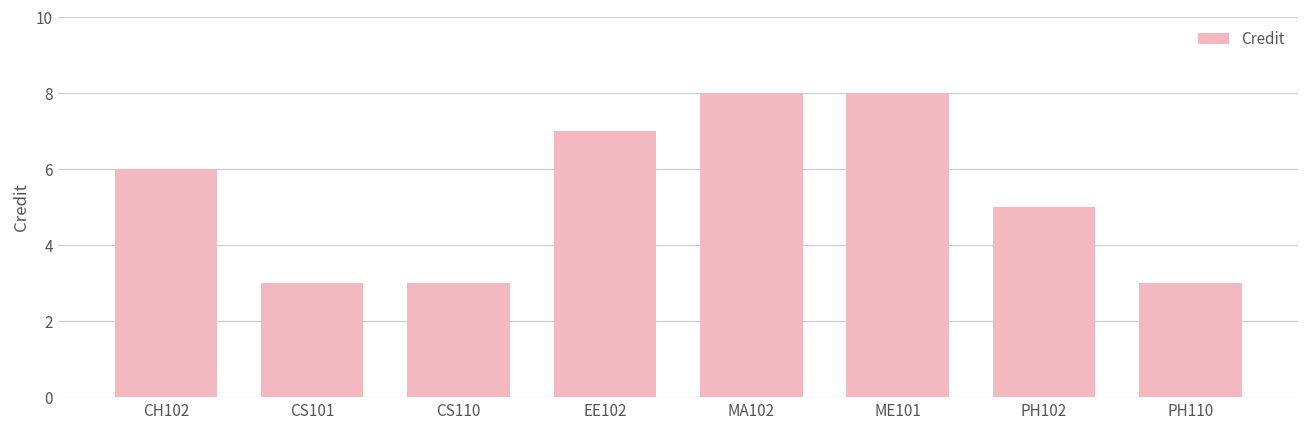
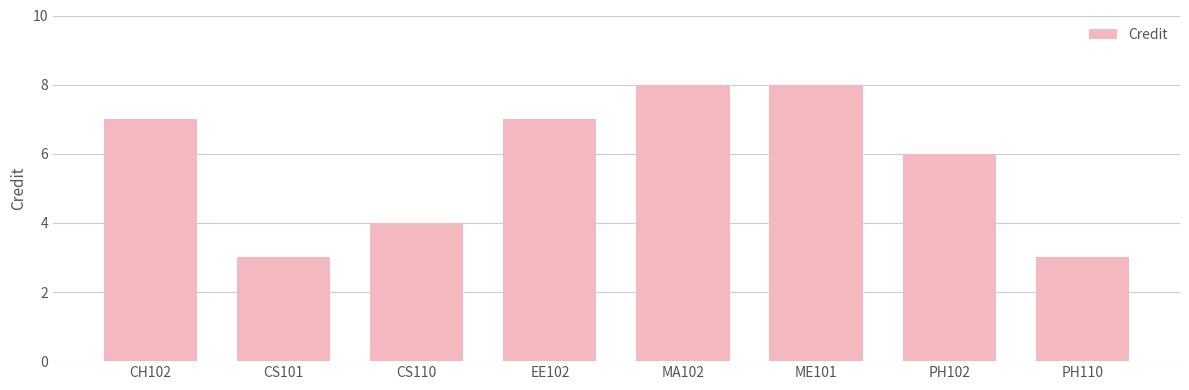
  {
-   "CH102": 6,
+   "CH102": 7,
    "CS101": 3,
-   "CS110": 3,
+   "CS110": 4,
    "EE102": 7,
    "MA102": 8,
    "ME101": 8,
-   "PH102": 5,
+   "PH102": 6,
    "PH110": 3
  }
